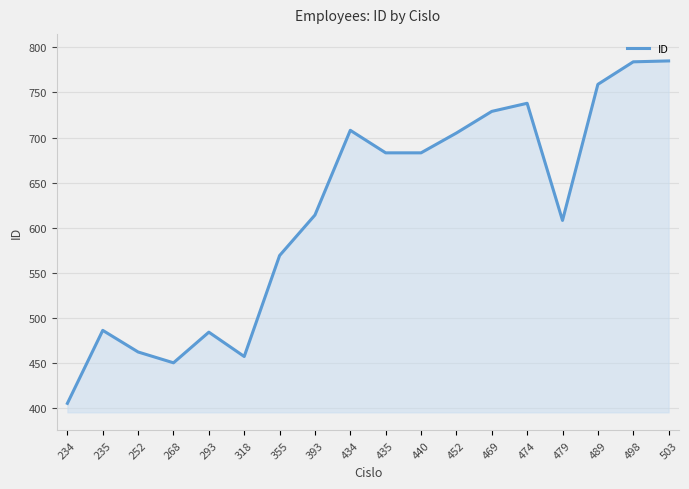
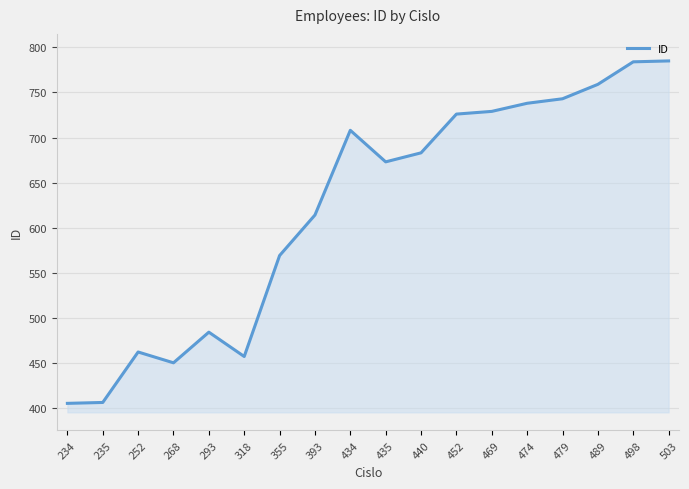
  {
    "234": 410,
-   "235": 490,
+   "235": 410,
    "252": 460,
    "268": 450,
    "293": 480,
    "318": 460,
    "355": 570,
    "393": 610,
    "434": 710,
-   "435": 680,
+   "435": 670,
    "440": 680,
-   "452": 710,
+   "452": 730,
    "469": 730,
    "474": 740,
-   "479": 610,
+   "479": 740,
    "489": 760,
    "498": 780,
    "503": 790
  }
